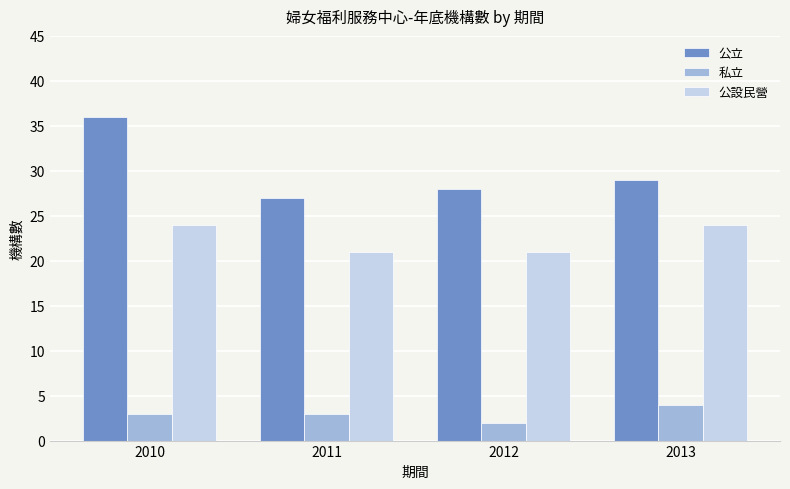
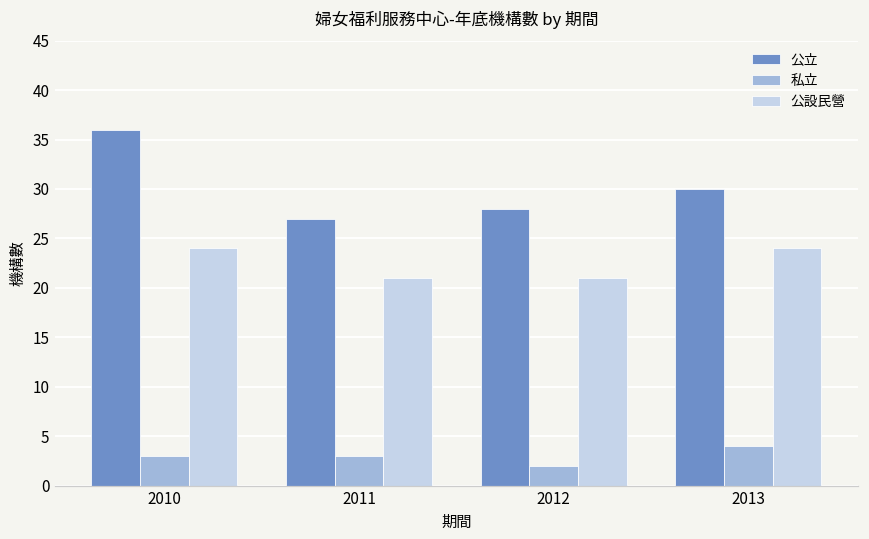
  {
    "公立": {
      "2010": 36,
      "2011": 27,
      "2012": 28,
-     "2013": 29
+     "2013": 30
    }
  }
